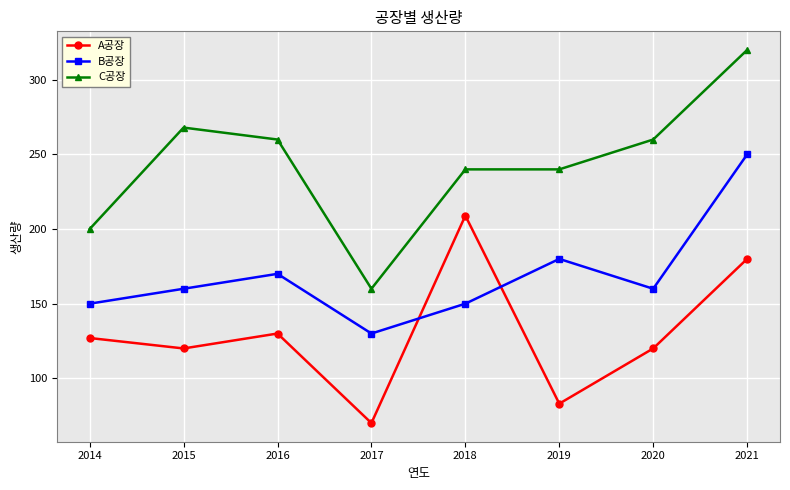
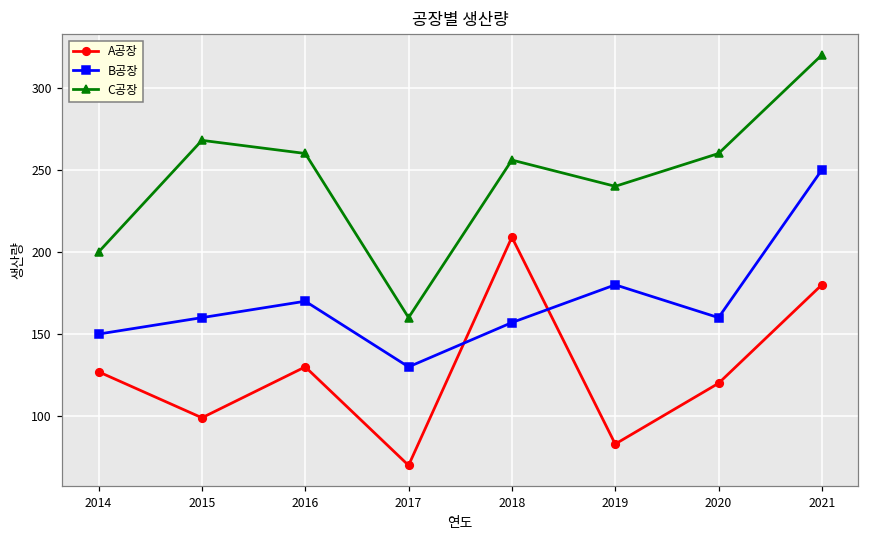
  {
    "A공장": {
      "2014": 127,
-     "2015": 120,
+     "2015": 99,
      "2016": 130,
      "2017": 70,
      "2018": 209,
      "2019": 83,
      "2020": 120,
      "2021": 180
    },
    "B공장": {
      "2014": 150,
      "2015": 160,
      "2016": 170,
      "2017": 130,
-     "2018": 150,
+     "2018": 157,
      "2019": 180,
      "2020": 160,
      "2021": 250
    },
    "C공장": {
      "2014": 200,
      "2015": 268,
      "2016": 260,
      "2017": 160,
-     "2018": 240,
+     "2018": 256,
      "2019": 240,
      "2020": 260,
      "2021": 320
    }
  }
